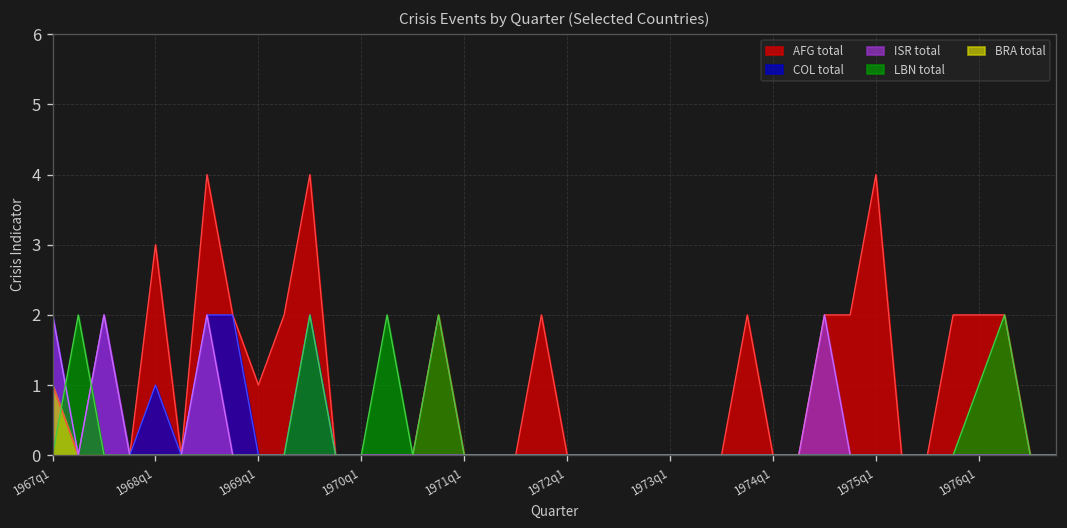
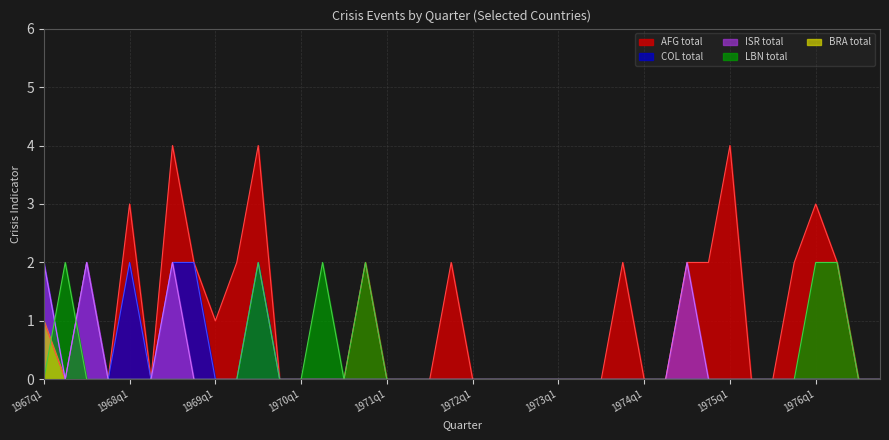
  {
    "AFG total": {
      "1968q1": 3,
      "1969q1": 1,
      "1975q1": 4,
-     "1976q1": 2
+     "1976q1": 3
    },
    "COL total": {
-     "1968q1": 1
+     "1968q1": 2
    },
    "LBN total": {
      "1967q1": 0,
-     "1976q1": 1
+     "1976q1": 2
    }
  }
